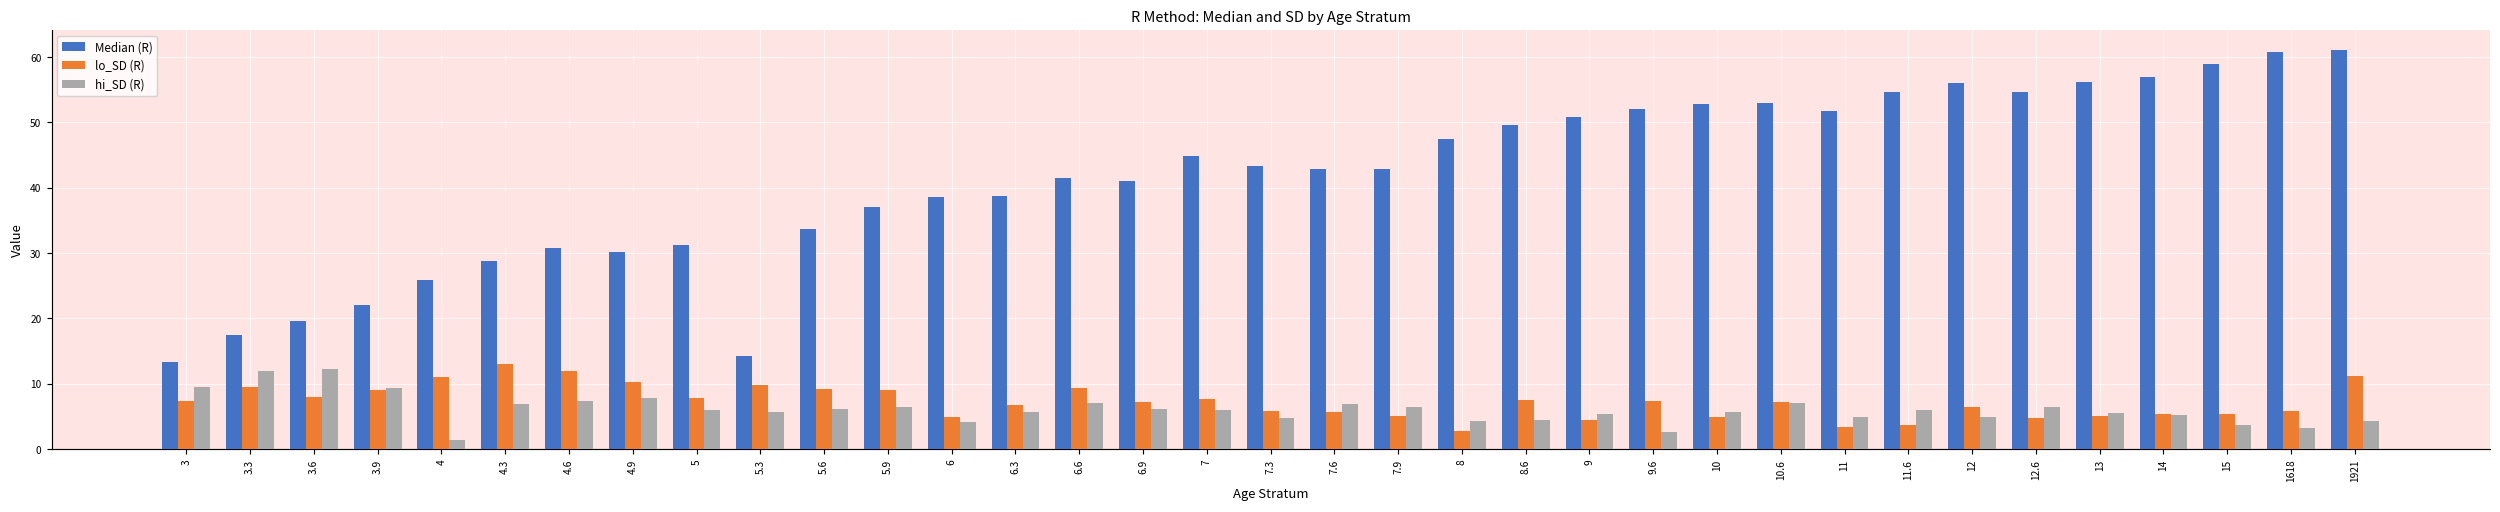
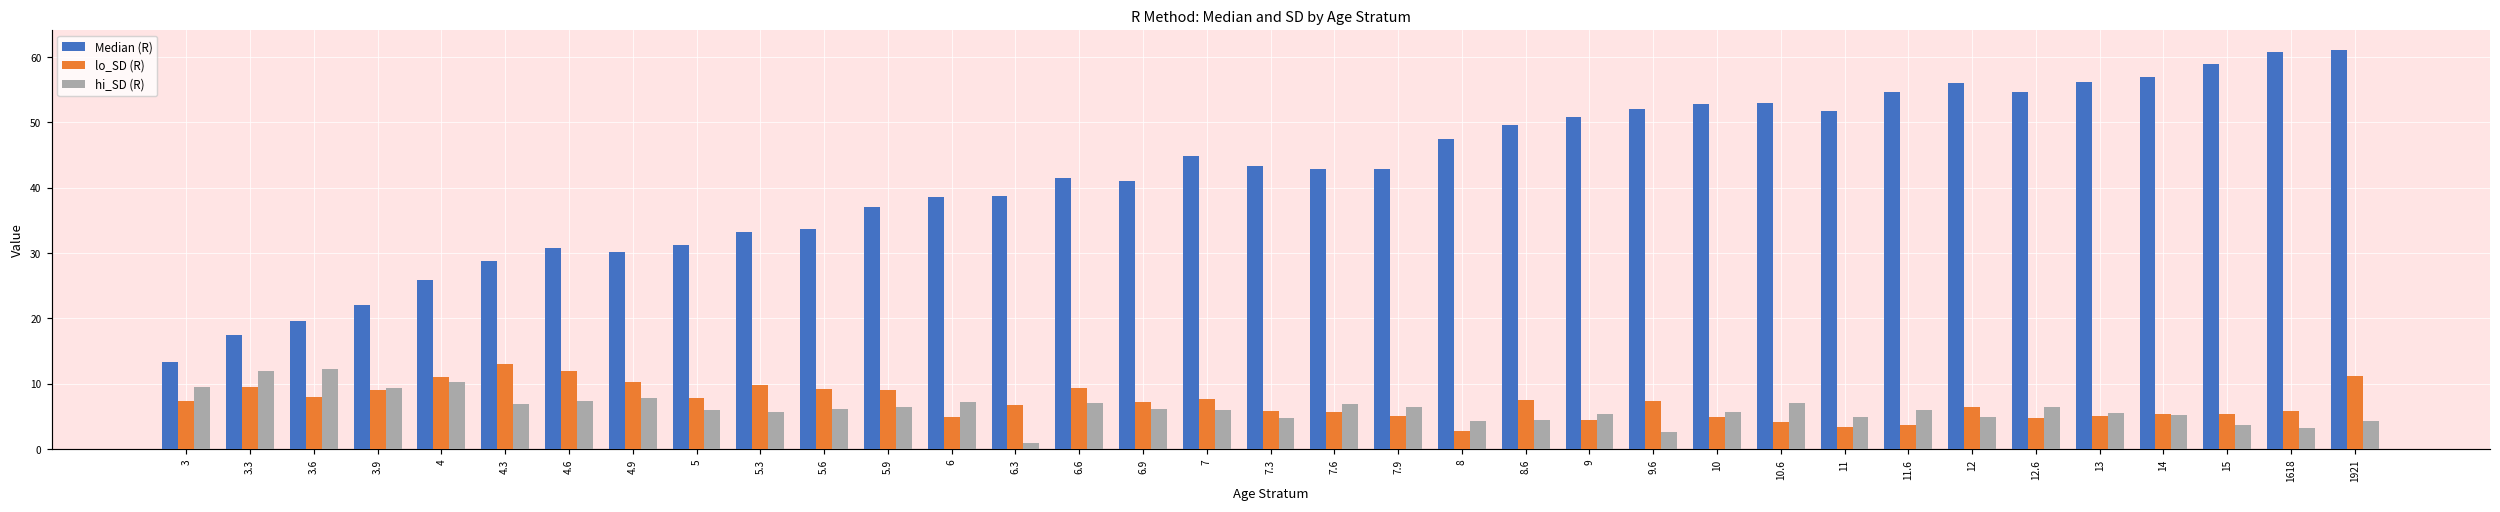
  {
    "Median (R)": {
      "3": 13,
      "3.3": 18,
      "3.6": 20,
      "3.9": 22,
      "4": 26,
      "4.3": 29,
      "4.6": 31,
      "4.9": 30,
      "5": 31,
-     "5.3": 14,
+     "5.3": 33,
      "5.6": 34,
      "5.9": 37,
      "6": 39,
      "6.3": 39,
      "6.6": 42,
      "6.9": 41,
      "7": 45,
      "7.3": 43,
      "7.6": 43,
      "7.9": 43,
      "8": 48,
      "8.6": 50,
      "9": 51,
      "9.6": 52,
      "10": 53,
      "10.6": 53,
      "11": 52,
      "11.6": 55,
      "12": 56,
      "12.6": 55,
      "13": 56,
      "14": 57,
      "15": 59,
      "1618": 61,
      "1921": 61
    },
    "lo_SD (R)": {
      "3": 7,
      "3.3": 10,
      "3.6": 8,
      "3.9": 9,
      "4": 11,
      "4.3": 13,
      "4.6": 12,
      "4.9": 10,
      "5": 8,
      "5.3": 10,
      "5.6": 9,
      "5.9": 9,
      "6": 5,
      "6.3": 7,
      "6.6": 9,
      "6.9": 7,
      "7": 8,
      "7.3": 6,
      "7.6": 6,
      "7.9": 5,
      "8": 3,
      "8.6": 7,
      "9": 4,
      "9.6": 7,
      "10": 5,
-     "10.6": 7,
+     "10.6": 4,
      "11": 3,
      "11.6": 4,
      "12": 6,
      "12.6": 5,
      "13": 5,
      "14": 5,
      "15": 5,
      "1618": 6,
      "1921": 11
    },
    "hi_SD (R)": {
      "3": 10,
      "3.3": 12,
      "3.6": 12,
      "3.9": 9,
-     "4": 1,
+     "4": 10,
      "4.3": 7,
      "4.6": 7,
      "4.9": 8,
      "5": 6,
      "5.3": 6,
      "5.6": 6,
      "5.9": 6,
-     "6": 4,
-     "6.3": 6,
+     "6": 7,
+     "6.3": 1,
      "6.6": 7,
      "6.9": 6,
      "7": 6,
      "7.3": 5,
      "7.6": 7,
      "7.9": 7,
      "8": 4,
      "8.6": 4,
      "9": 5,
      "9.6": 3,
      "10": 6,
      "10.6": 7,
      "11": 5,
      "11.6": 6,
      "12": 5,
      "12.6": 6,
      "13": 5,
      "14": 5,
      "15": 4,
      "1618": 3,
      "1921": 4
    }
  }
